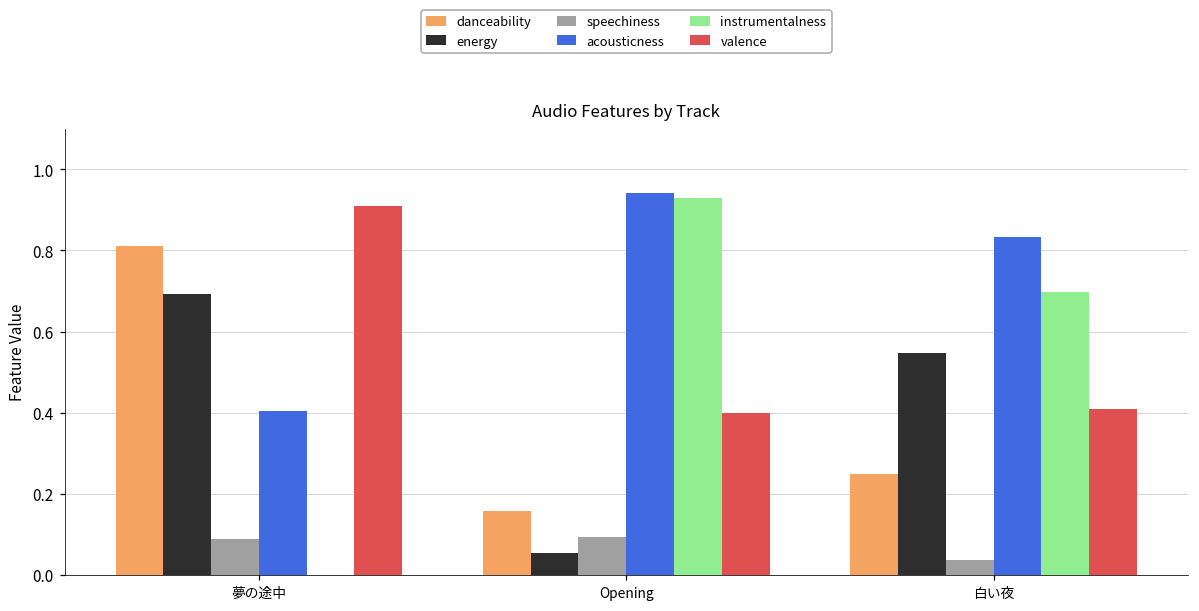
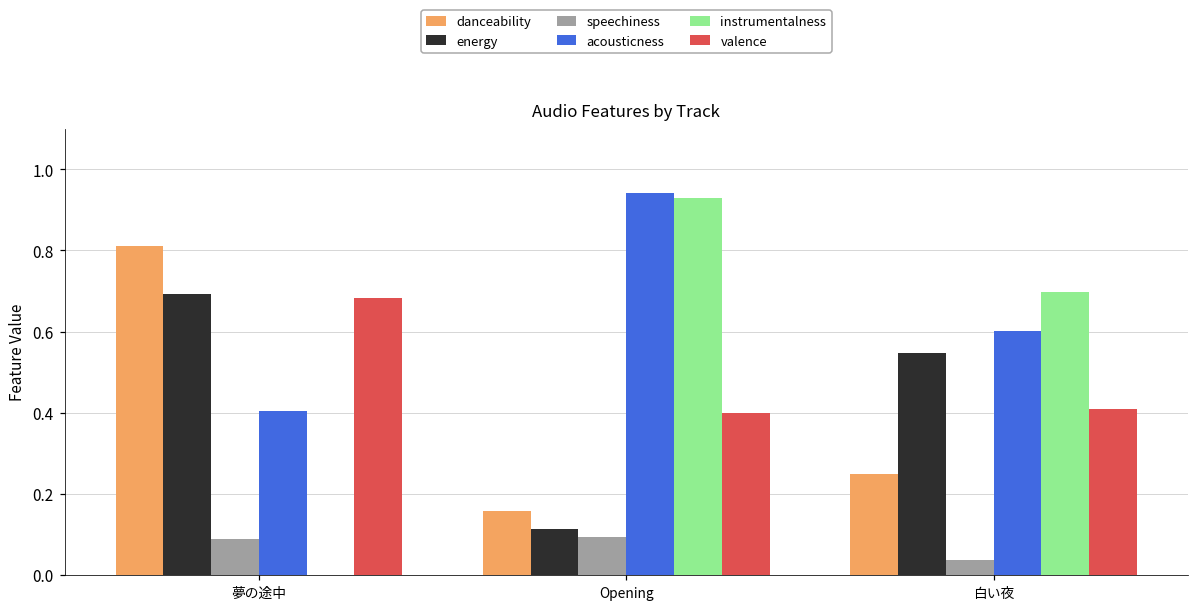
  {
    "danceability": {
      "夢の途中": 0.81,
      "Opening": 0.16,
      "白い夜": 0.25
    },
    "energy": {
      "夢の途中": 0.69,
-     "Opening": 0.05,
+     "Opening": 0.11,
      "白い夜": 0.55
    },
    "speechiness": {
      "夢の途中": 0.09,
      "Opening": 0.09,
      "白い夜": 0.04
    },
    "acousticness": {
      "夢の途中": 0.41,
      "Opening": 0.94,
-     "白い夜": 0.83
+     "白い夜": 0.60
    },
    "instrumentalness": {
      "Opening": 0.93,
      "白い夜": 0.70
    },
    "valence": {
-     "夢の途中": 0.91,
+     "夢の途中": 0.68,
      "Opening": 0.40,
      "白い夜": 0.41
    }
  }
